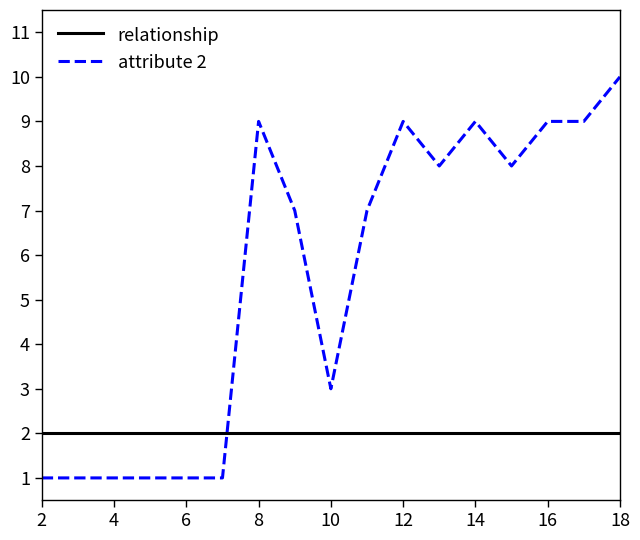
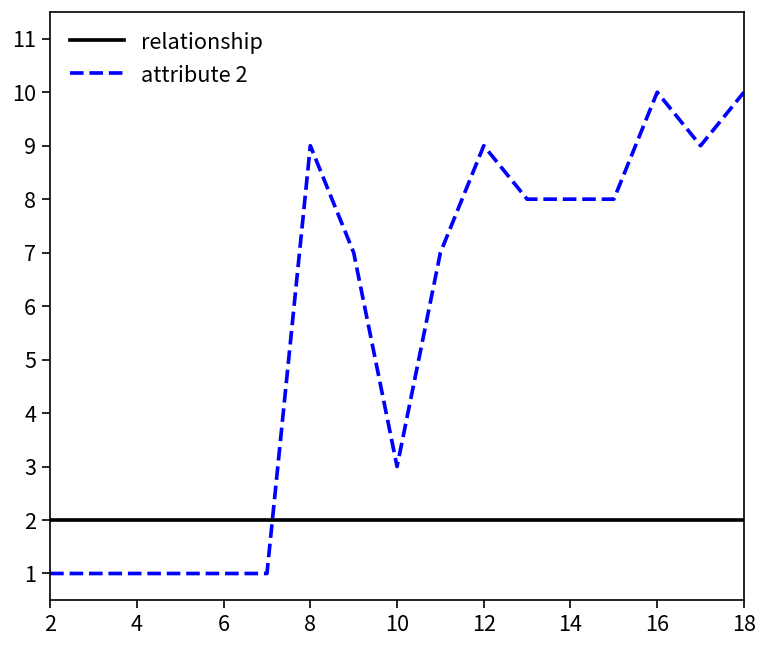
  {
    "relationship": {
      "2": 2,
      "4": 2,
      "6": 2,
      "8": 2,
      "10": 2,
      "12": 2,
      "14": 2,
      "16": 2,
      "18": 2
    },
    "attribute 2": {
      "2": 1,
      "4": 1,
      "6": 1,
      "8": 9,
      "10": 3,
      "12": 9,
-     "14": 9,
-     "16": 9,
+     "14": 8,
+     "16": 10,
      "18": 10
    }
  }
